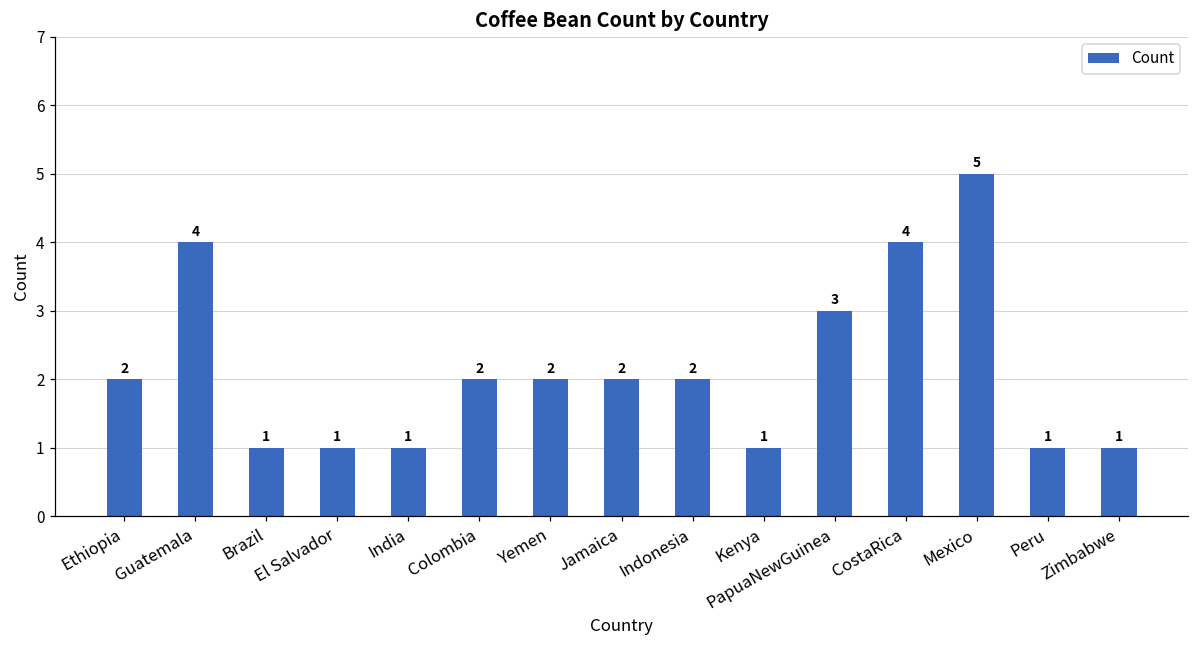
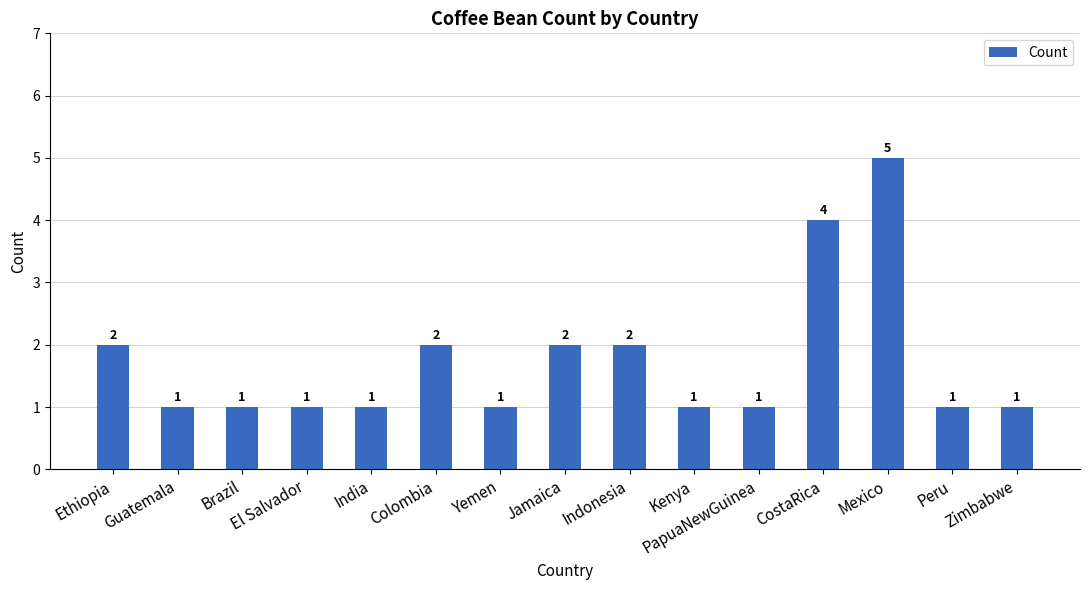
  {
    "Ethiopia": 2,
-   "Guatemala": 4,
+   "Guatemala": 1,
    "Brazil": 1,
    "El Salvador": 1,
    "India": 1,
    "Colombia": 2,
-   "Yemen": 2,
+   "Yemen": 1,
    "Jamaica": 2,
    "Indonesia": 2,
    "Kenya": 1,
-   "PapuaNewGuinea": 3,
+   "PapuaNewGuinea": 1,
    "CostaRica": 4,
    "Mexico": 5,
    "Peru": 1,
    "Zimbabwe": 1
  }
